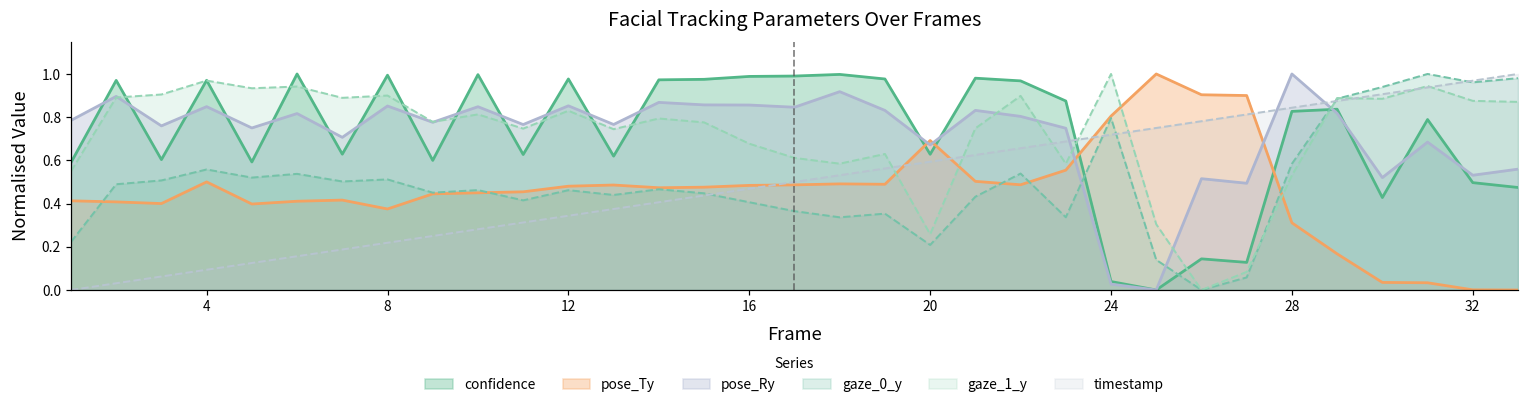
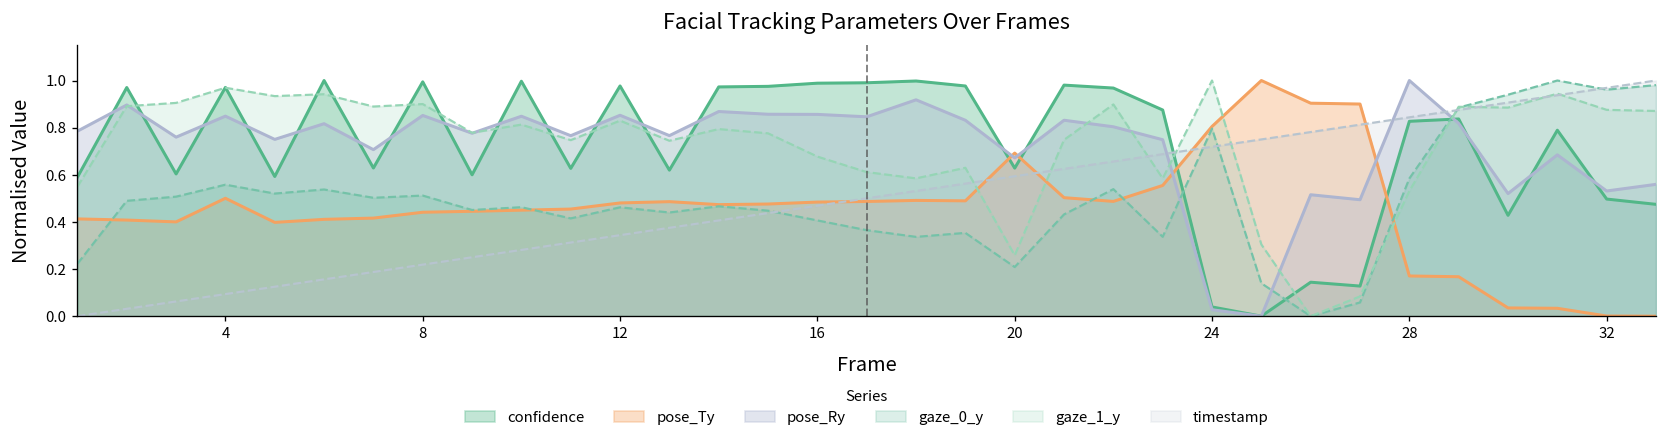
  {
    "pose_Ty": {
      "4": 0.50,
-     "8": 0.38,
+     "8": 0.44,
      "12": 0.48,
      "16": 0.48,
      "20": 0.69,
-     "28": 0.31,
+     "28": 0.17,
      "32": 0.00
    }
  }
